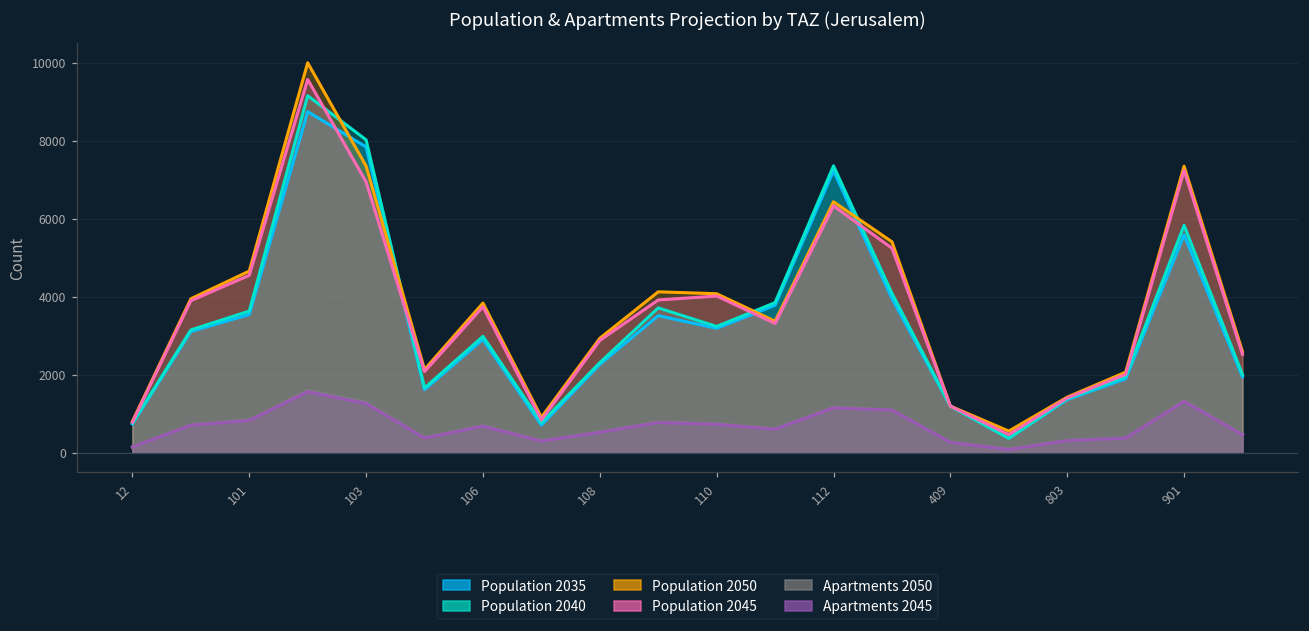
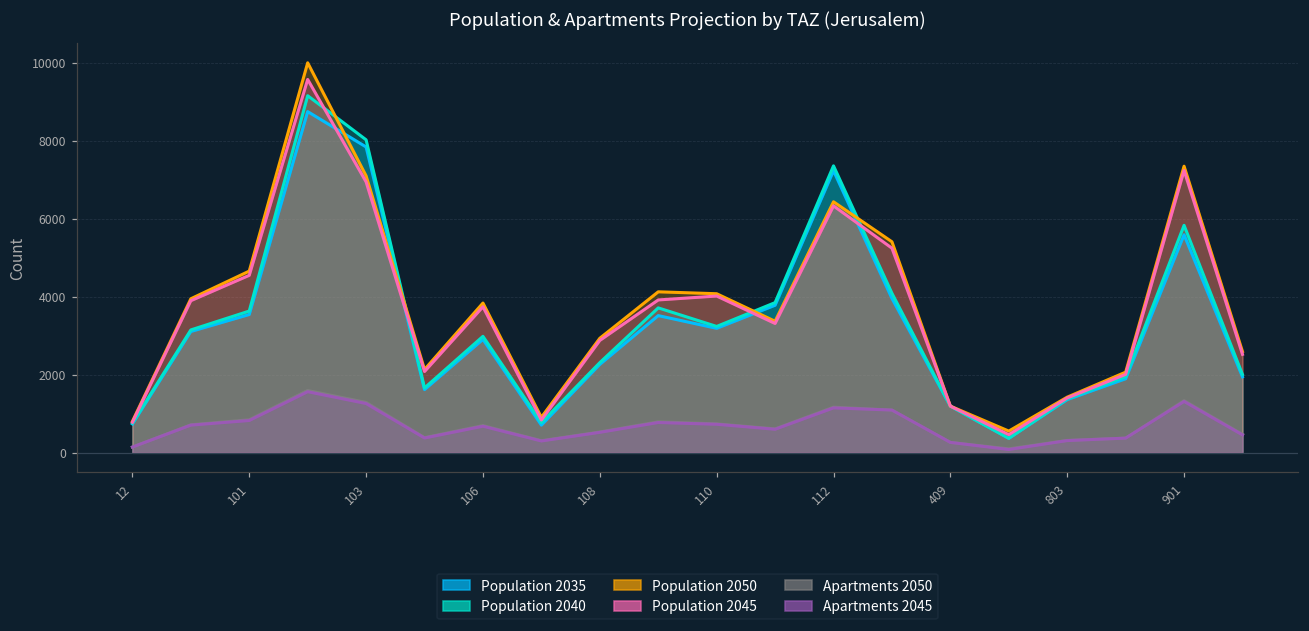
  {
    "Population 2050": {
      "101": 4700,
-     "103": 7400,
+     "103": 7100,
      "106": 3800,
      "112": 6400,
      "901": 7400
    }
  }
